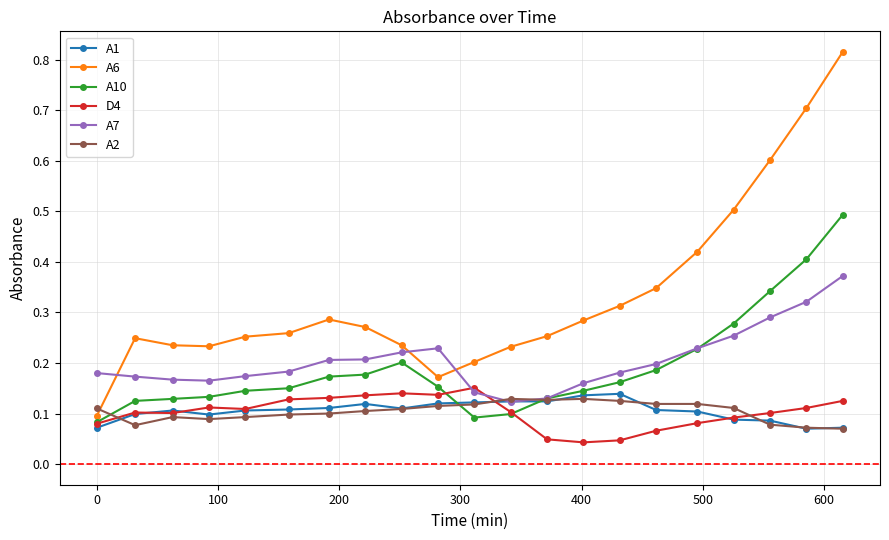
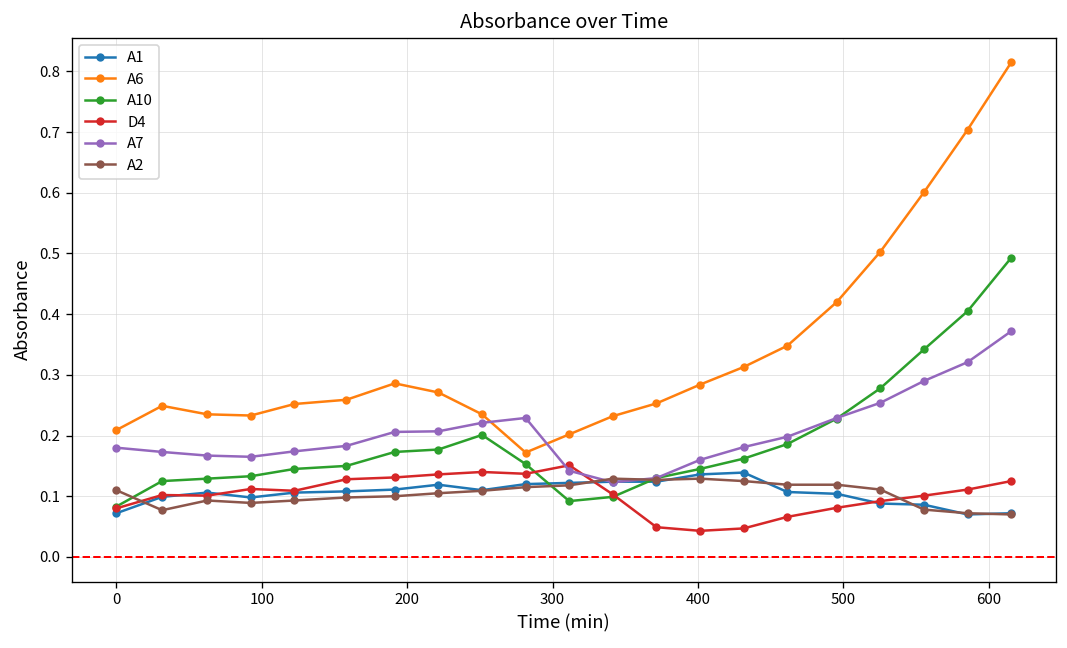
  {
    "A1": {
      "0": 0.07
    },
    "A6": {
-     "0": 0.10
+     "0": 0.21
    },
    "A7": {
      "0": 0.18
    },
    "A2": {
      "0": 0.11
    }
  }
